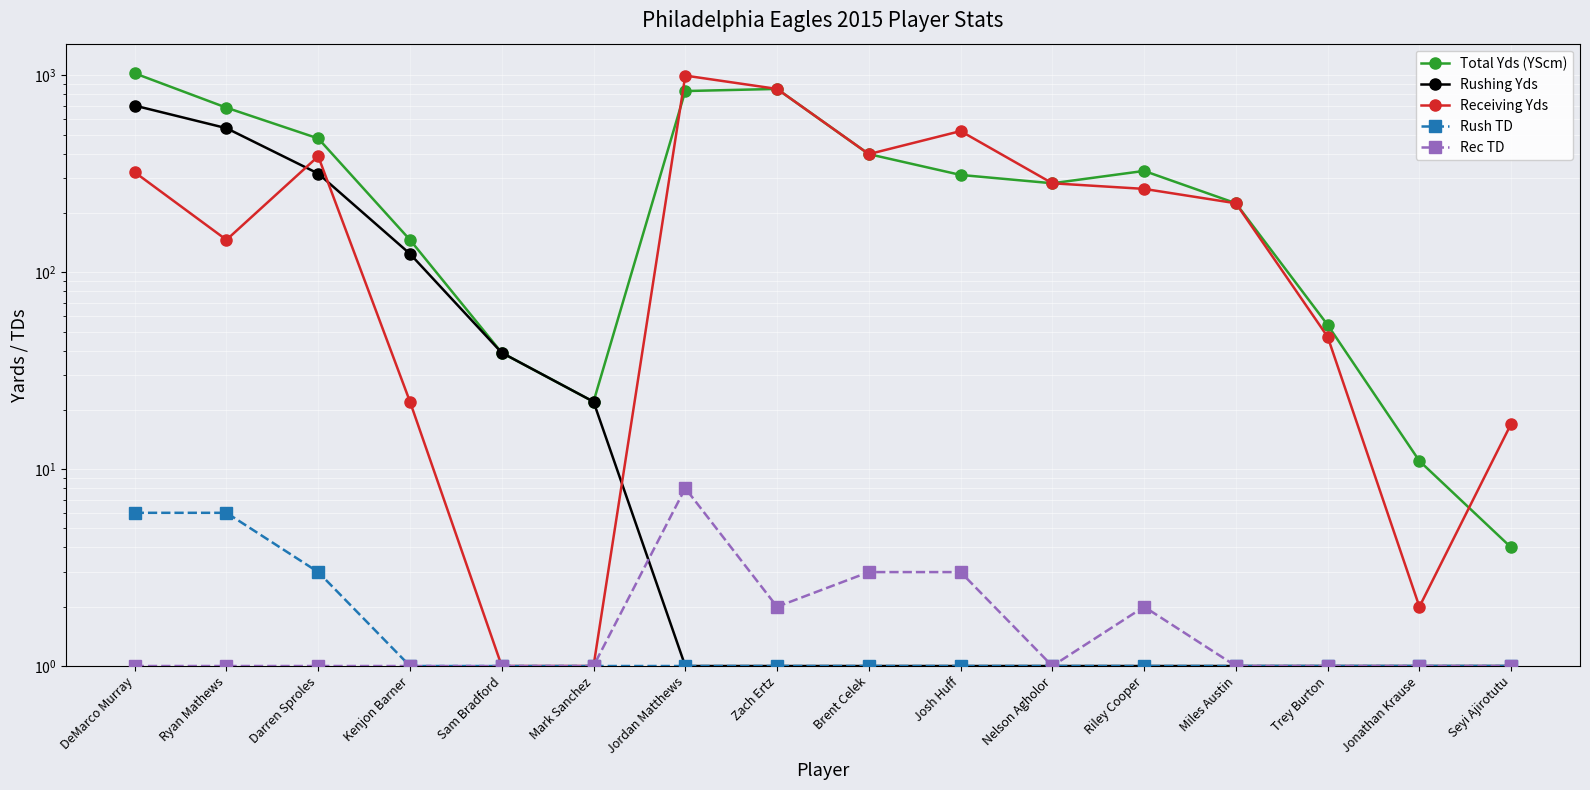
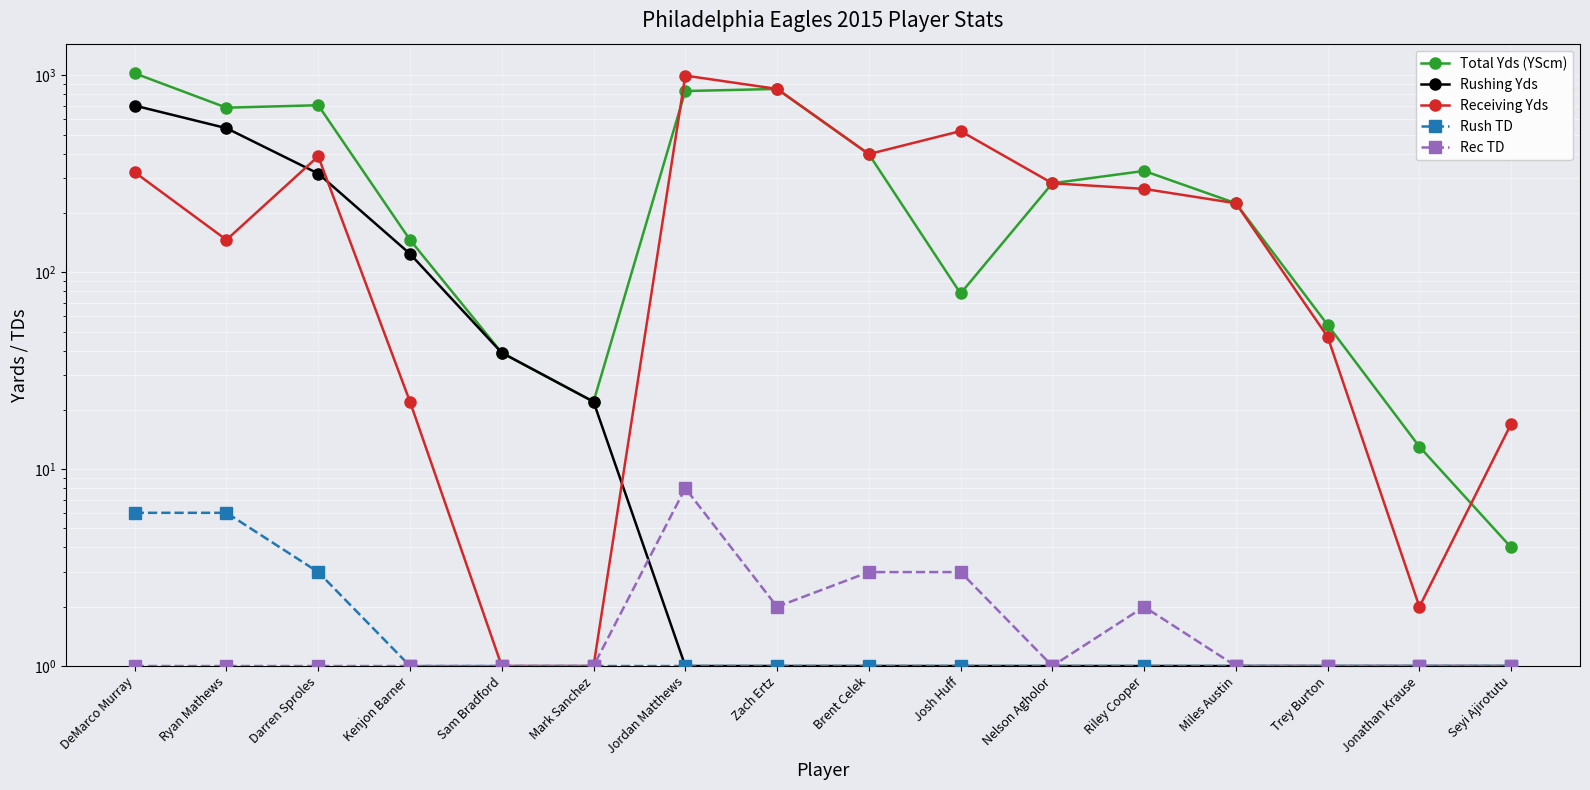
  {
    "Total Yds (YScm)": {
      "DeMarco Murray": 1000,
      "Ryan Mathews": 690,
-     "Darren Sproles": 480,
+     "Darren Sproles": 710,
      "Kenjon Barner": 150,
      "Jordan Matthews": 830,
-     "Josh Huff": 310,
+     "Josh Huff": 78,
      "Riley Cooper": 330,
      "Trey Burton": 54,
-     "Jonathan Krause": 11,
+     "Jonathan Krause": 13,
      "Seyi Ajirotutu": 4
    },
    "Rushing Yds": {
      "DeMarco Murray": 700,
      "Ryan Mathews": 540,
      "Darren Sproles": 320,
      "Kenjon Barner": 120
    },
    "Receiving Yds": {
      "DeMarco Murray": 320,
      "Ryan Mathews": 150,
      "Darren Sproles": 390,
      "Kenjon Barner": 22,
      "Jordan Matthews": 1000,
      "Josh Huff": 520,
      "Riley Cooper": 270,
      "Trey Burton": 47,
      "Jonathan Krause": 2,
      "Seyi Ajirotutu": 17
    },
    "Rush TD": {
      "DeMarco Murray": 6,
      "Ryan Mathews": 6,
      "Darren Sproles": 3
    },
    "Rec TD": {
      "DeMarco Murray": 1,
      "Ryan Mathews": 1,
      "Darren Sproles": 1,
      "Jordan Matthews": 8,
      "Zach Ertz": 2,
      "Brent Celek": 3,
      "Josh Huff": 3,
      "Riley Cooper": 2
    }
  }
